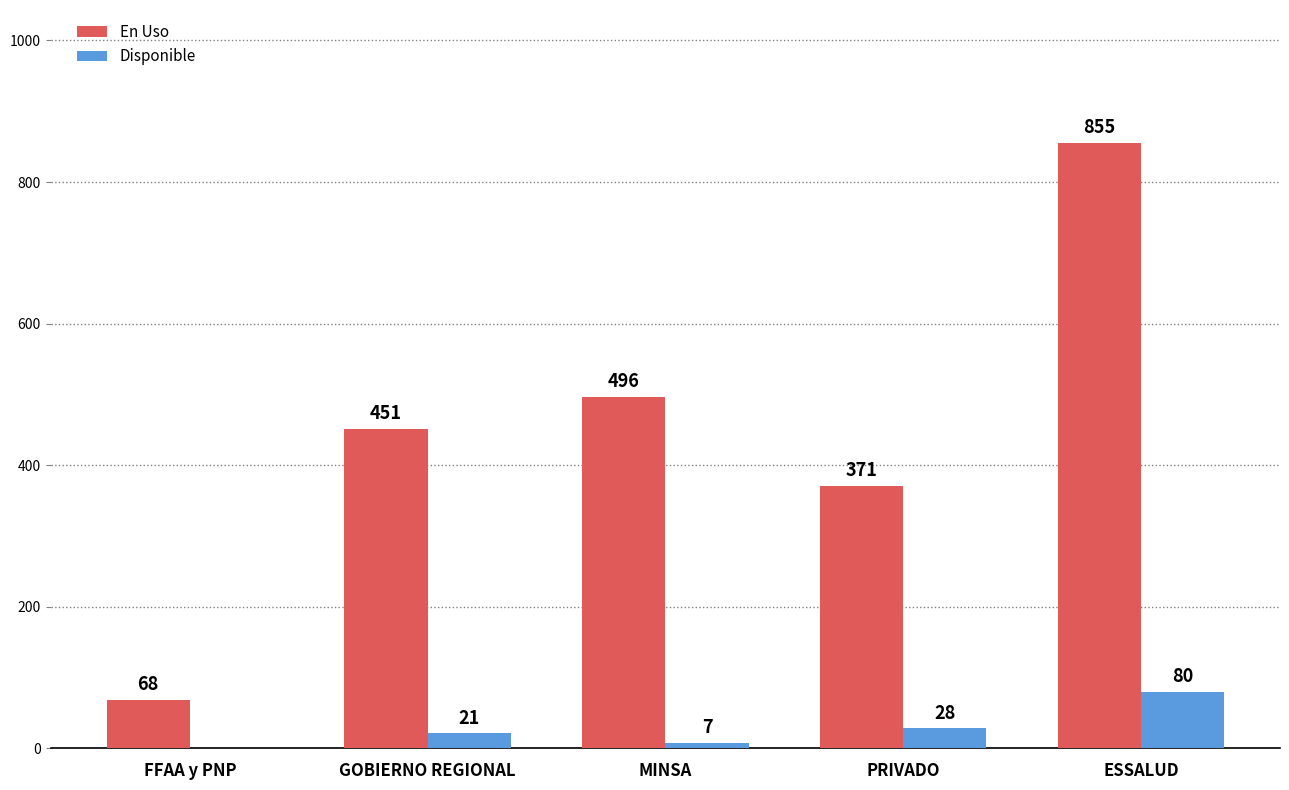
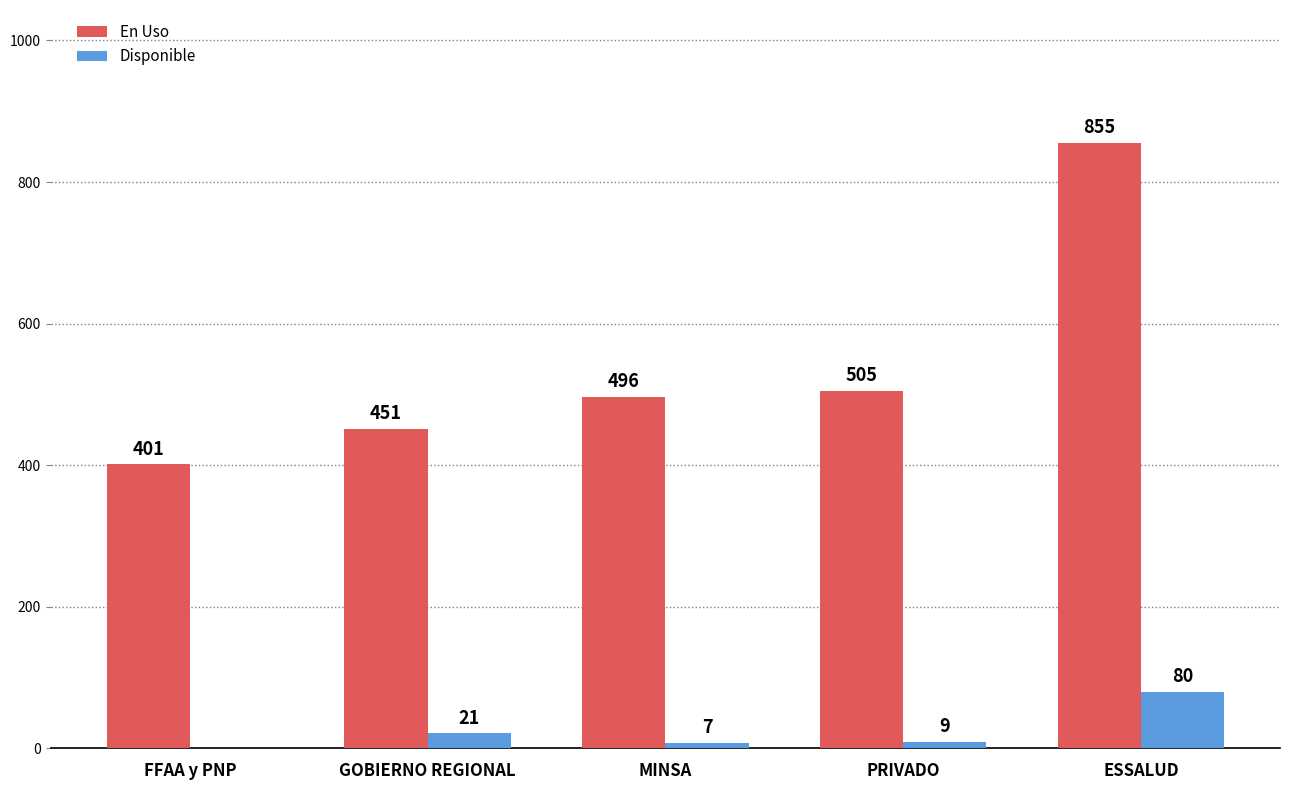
  {
    "En Uso": {
-     "FFAA y PNP": 68,
+     "FFAA y PNP": 401,
      "GOBIERNO REGIONAL": 451,
      "MINSA": 496,
-     "PRIVADO": 371,
+     "PRIVADO": 505,
      "ESSALUD": 855
    },
    "Disponible": {
      "GOBIERNO REGIONAL": 21,
      "MINSA": 7,
-     "PRIVADO": 28,
+     "PRIVADO": 9,
      "ESSALUD": 80
    }
  }
